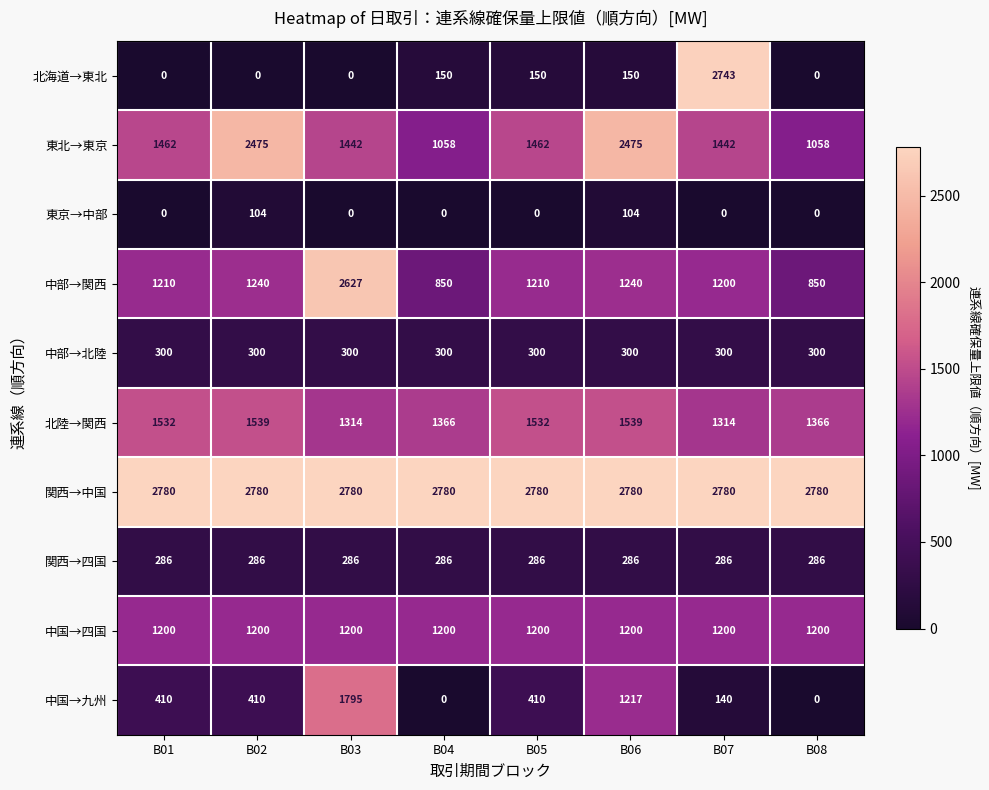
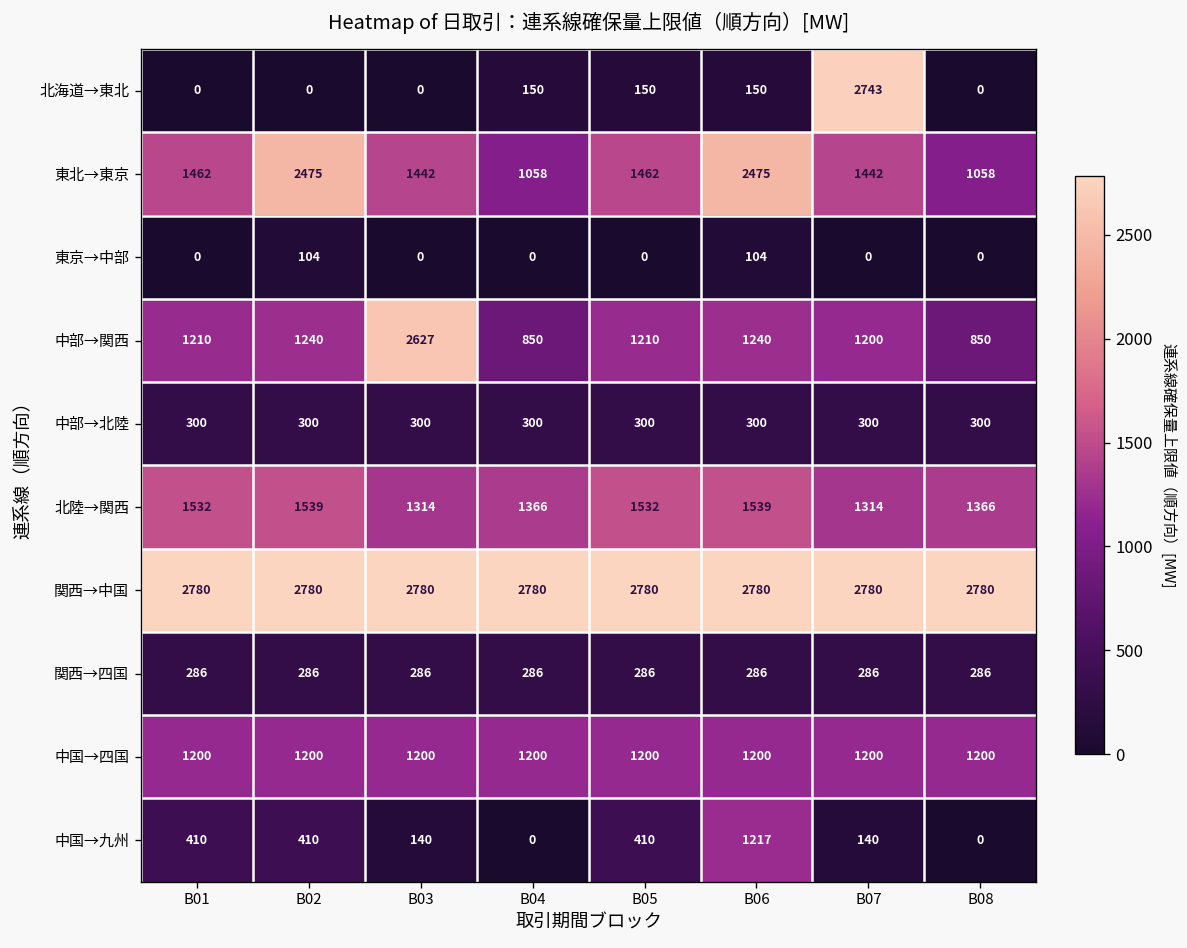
  {
    "北海道→東北": {
      "B01": 0,
      "B02": 0,
      "B03": 0,
      "B04": 150,
      "B05": 150,
      "B06": 150,
      "B07": 2743,
      "B08": 0
    },
    "東北→東京": {
      "B01": 1462,
      "B02": 2475,
      "B03": 1442,
      "B04": 1058,
      "B05": 1462,
      "B06": 2475,
      "B07": 1442,
      "B08": 1058
    },
    "東京→中部": {
      "B01": 0,
      "B02": 104,
      "B03": 0,
      "B04": 0,
      "B05": 0,
      "B06": 104,
      "B07": 0,
      "B08": 0
    },
    "中部→関西": {
      "B01": 1210,
      "B02": 1240,
      "B03": 2627,
      "B04": 850,
      "B05": 1210,
      "B06": 1240,
      "B07": 1200,
      "B08": 850
    },
    "中部→北陸": {
      "B01": 300,
      "B02": 300,
      "B03": 300,
      "B04": 300,
      "B05": 300,
      "B06": 300,
      "B07": 300,
      "B08": 300
    },
    "北陸→関西": {
      "B01": 1532,
      "B02": 1539,
      "B03": 1314,
      "B04": 1366,
      "B05": 1532,
      "B06": 1539,
      "B07": 1314,
      "B08": 1366
    },
    "関西→中国": {
      "B01": 2780,
      "B02": 2780,
      "B03": 2780,
      "B04": 2780,
      "B05": 2780,
      "B06": 2780,
      "B07": 2780,
      "B08": 2780
    },
    "関西→四国": {
      "B01": 286,
      "B02": 286,
      "B03": 286,
      "B04": 286,
      "B05": 286,
      "B06": 286,
      "B07": 286,
      "B08": 286
    },
    "中国→四国": {
      "B01": 1200,
      "B02": 1200,
      "B03": 1200,
      "B04": 1200,
      "B05": 1200,
      "B06": 1200,
      "B07": 1200,
      "B08": 1200
    },
    "中国→九州": {
      "B01": 410,
      "B02": 410,
-     "B03": 1795,
+     "B03": 140,
      "B04": 0,
      "B05": 410,
      "B06": 1217,
      "B07": 140,
      "B08": 0
    }
  }
